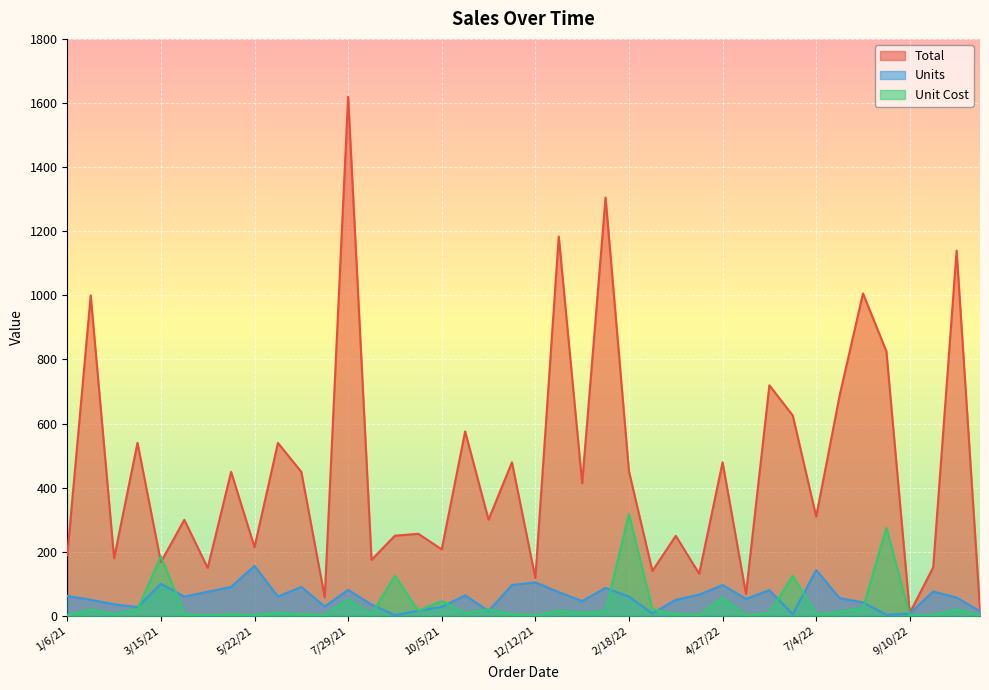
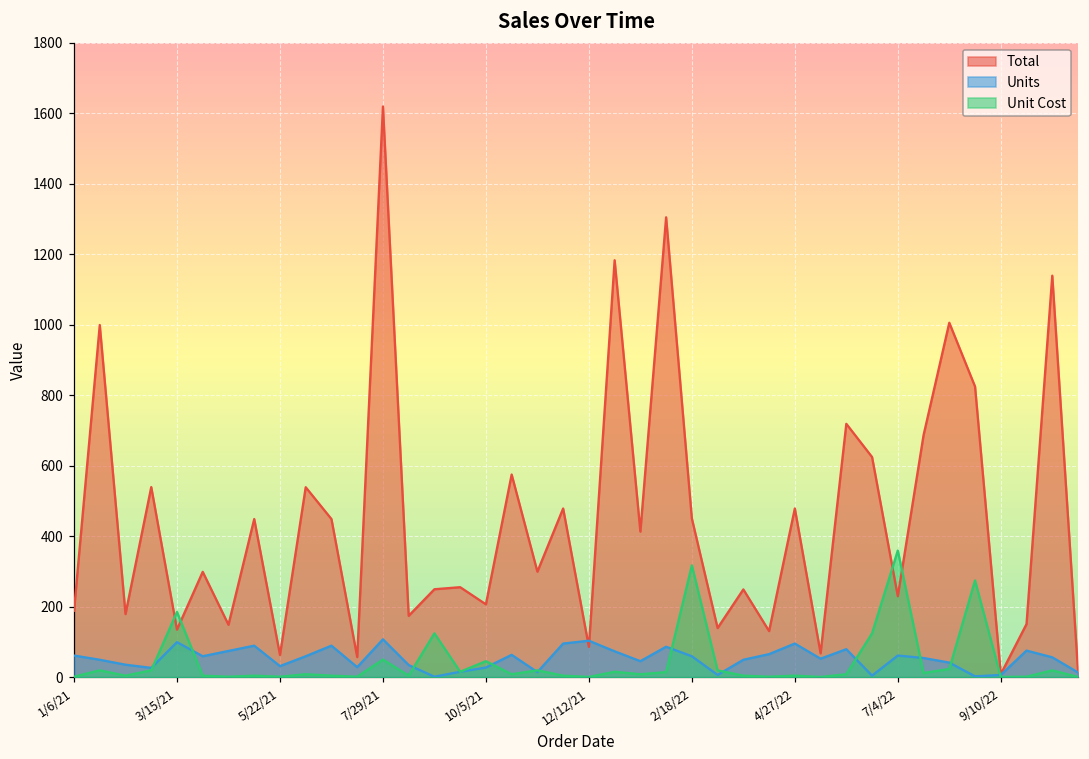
  {
    "Total": {
      "1/6/21": 190,
-     "3/15/21": 170,
-     "5/22/21": 210,
+     "3/15/21": 140,
+     "5/22/21": 60,
      "7/29/21": 1620,
      "10/5/21": 210,
-     "12/12/21": 120,
+     "12/12/21": 90,
      "2/18/22": 450,
      "4/27/22": 480,
-     "7/4/22": 310
+     "7/4/22": 230
    },
    "Units": {
      "1/6/21": 60,
      "3/15/21": 100,
-     "5/22/21": 160,
-     "7/29/21": 80,
+     "5/22/21": 30,
+     "7/29/21": 110,
      "10/5/21": 30,
      "12/12/21": 100,
      "2/18/22": 60,
      "4/27/22": 100,
-     "7/4/22": 140
+     "7/4/22": 60
    },
    "Unit Cost": {
      "1/6/21": 0,
      "3/15/21": 190,
      "5/22/21": 0,
      "7/29/21": 50,
      "10/5/21": 50,
      "12/12/21": 0,
      "2/18/22": 320,
-     "4/27/22": 60,
-     "7/4/22": 0
+     "4/27/22": 0,
+     "7/4/22": 360
    }
  }
